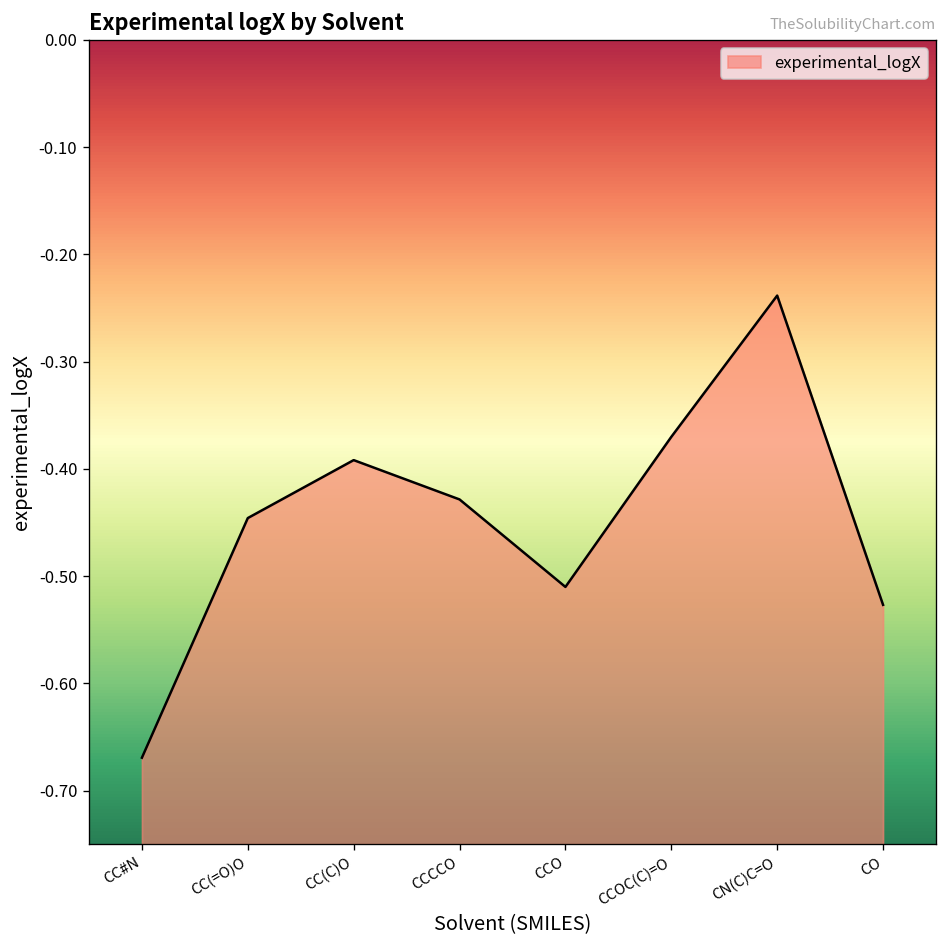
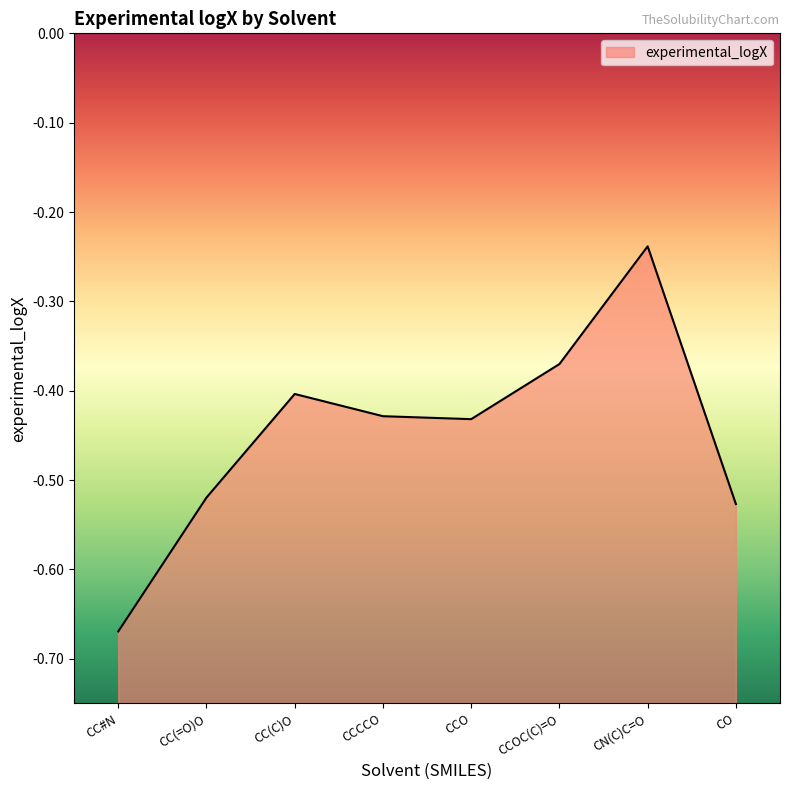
  {
    "CC#N": -0.67,
-   "CC(=O)O": -0.45,
-   "CC(C)O": -0.39,
+   "CC(=O)O": -0.52,
+   "CC(C)O": -0.40,
    "CCCCO": -0.43,
-   "CCO": -0.51,
+   "CCO": -0.43,
    "CCOC(C)=O": -0.37,
    "CN(C)C=O": -0.24,
    "CO": -0.53
  }
